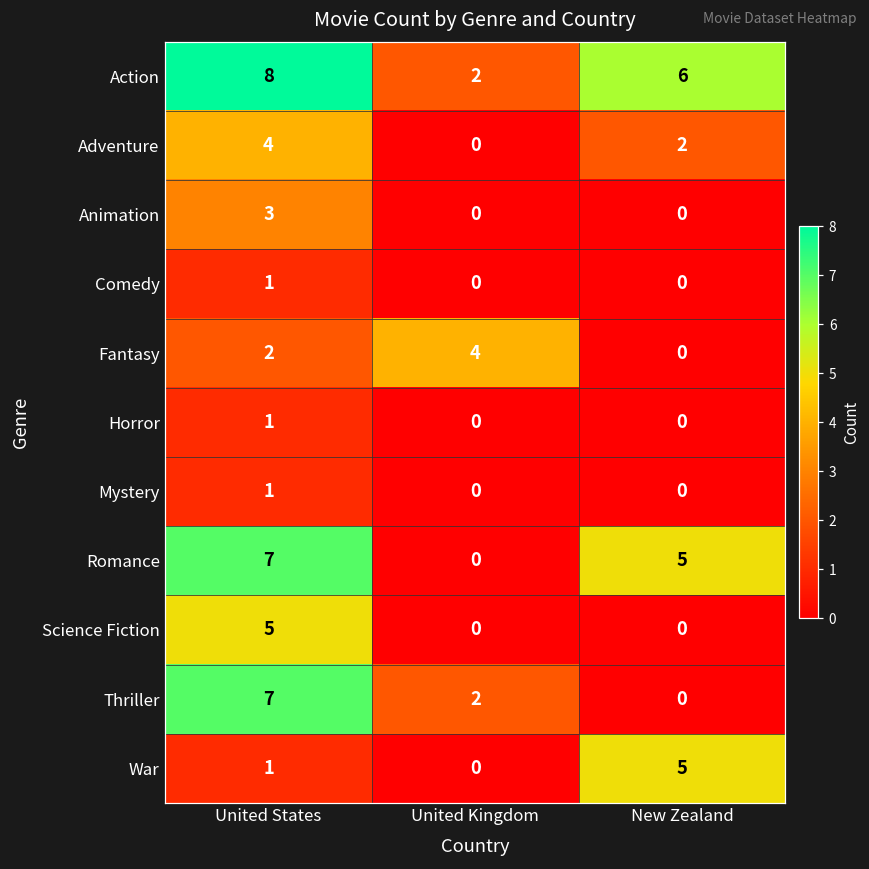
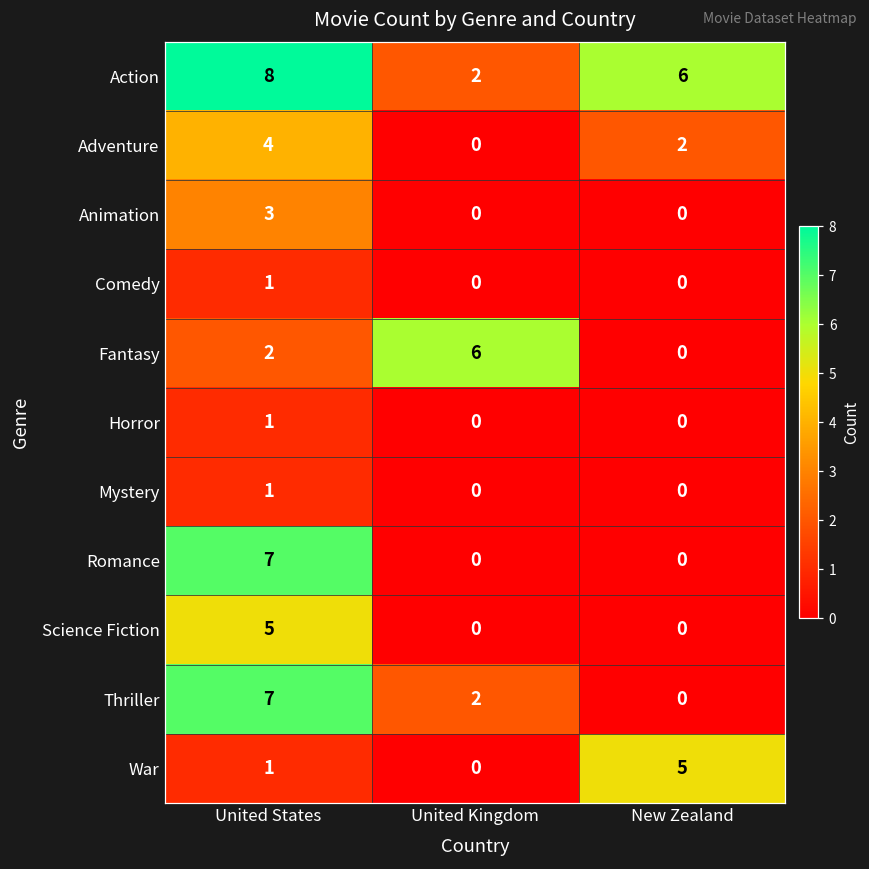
  {
    "Action": {
      "United States": 8,
      "United Kingdom": 2,
      "New Zealand": 6
    },
    "Adventure": {
      "United States": 4,
      "United Kingdom": 0,
      "New Zealand": 2
    },
    "Animation": {
      "United States": 3,
      "United Kingdom": 0,
      "New Zealand": 0
    },
    "Comedy": {
      "United States": 1,
      "United Kingdom": 0,
      "New Zealand": 0
    },
    "Fantasy": {
      "United States": 2,
-     "United Kingdom": 4,
+     "United Kingdom": 6,
      "New Zealand": 0
    },
    "Horror": {
      "United States": 1,
      "United Kingdom": 0,
      "New Zealand": 0
    },
    "Mystery": {
      "United States": 1,
      "United Kingdom": 0,
      "New Zealand": 0
    },
    "Romance": {
      "United States": 7,
      "United Kingdom": 0,
-     "New Zealand": 5
+     "New Zealand": 0
    },
    "Science Fiction": {
      "United States": 5,
      "United Kingdom": 0,
      "New Zealand": 0
    },
    "Thriller": {
      "United States": 7,
      "United Kingdom": 2,
      "New Zealand": 0
    },
    "War": {
      "United States": 1,
      "United Kingdom": 0,
      "New Zealand": 5
    }
  }
